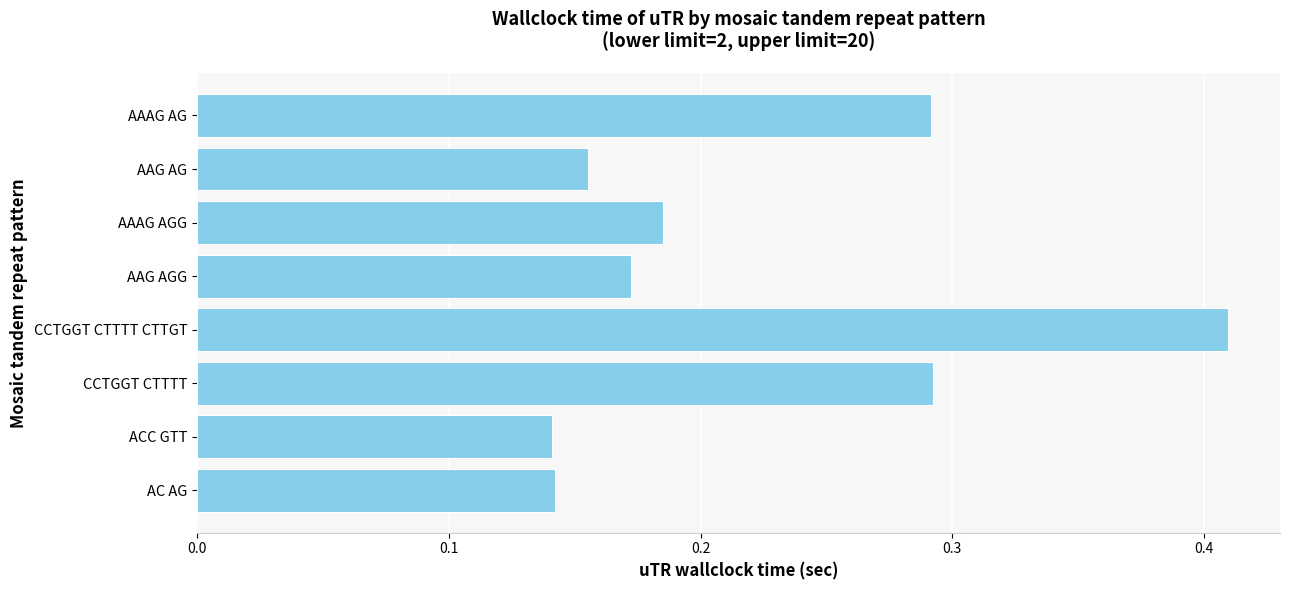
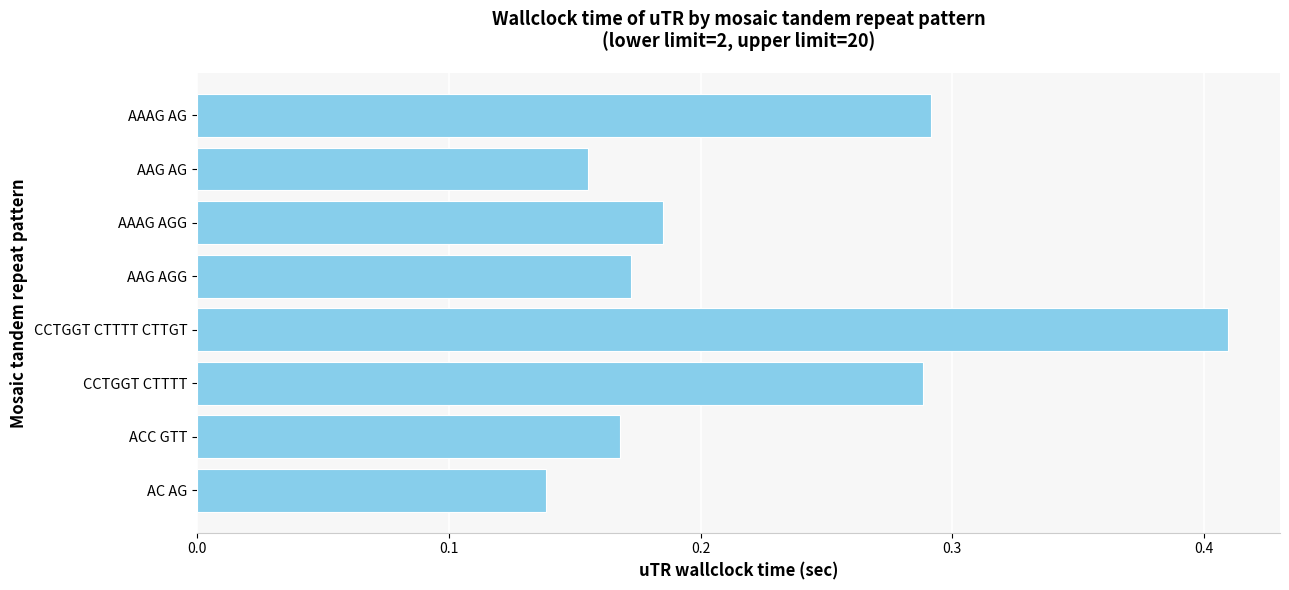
  {
    "AAAG AG": 0.291,
    "AAG AG": 0.155,
    "AAAG AGG": 0.185,
    "AAG AGG": 0.172,
    "CCTGGT CTTTT CTTGT": 0.410,
-   "CCTGGT CTTTT": 0.292,
-   "ACC GTT": 0.141,
-   "AC AG": 0.142
+   "CCTGGT CTTTT": 0.288,
+   "ACC GTT": 0.168,
+   "AC AG": 0.138
  }
